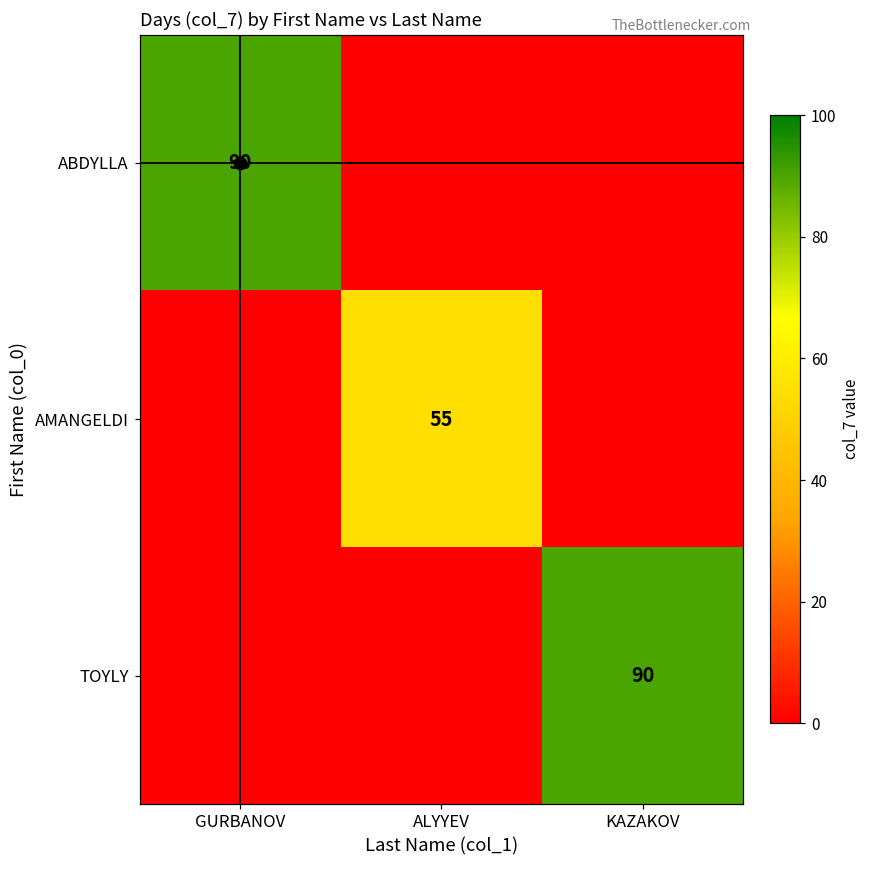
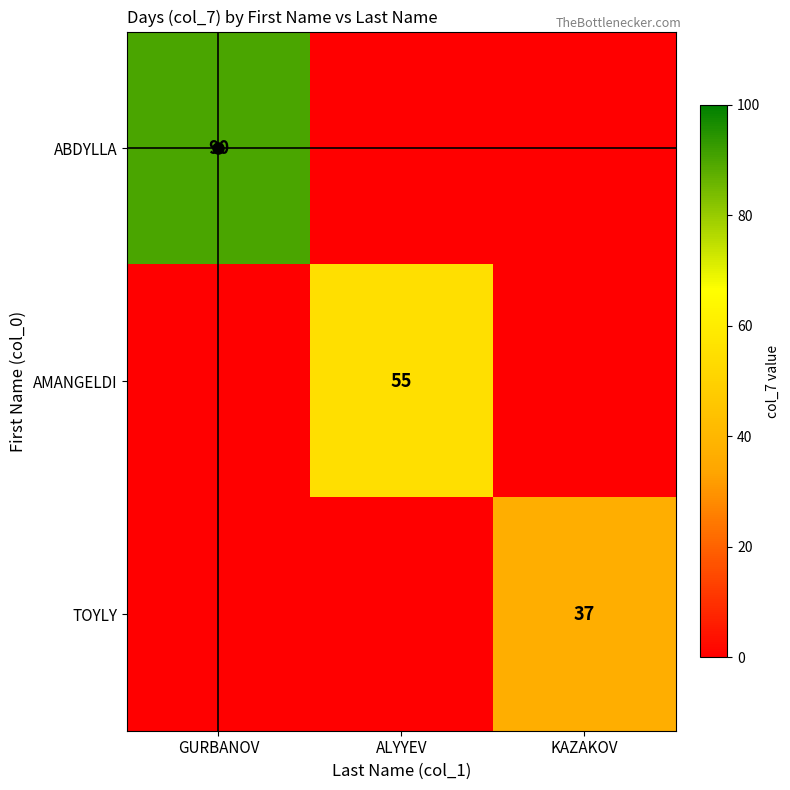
  {
    "AMANGELDI": {
      "ALYYEV": 55
    },
    "TOYLY": {
-     "KAZAKOV": 90
+     "KAZAKOV": 37
    }
  }
